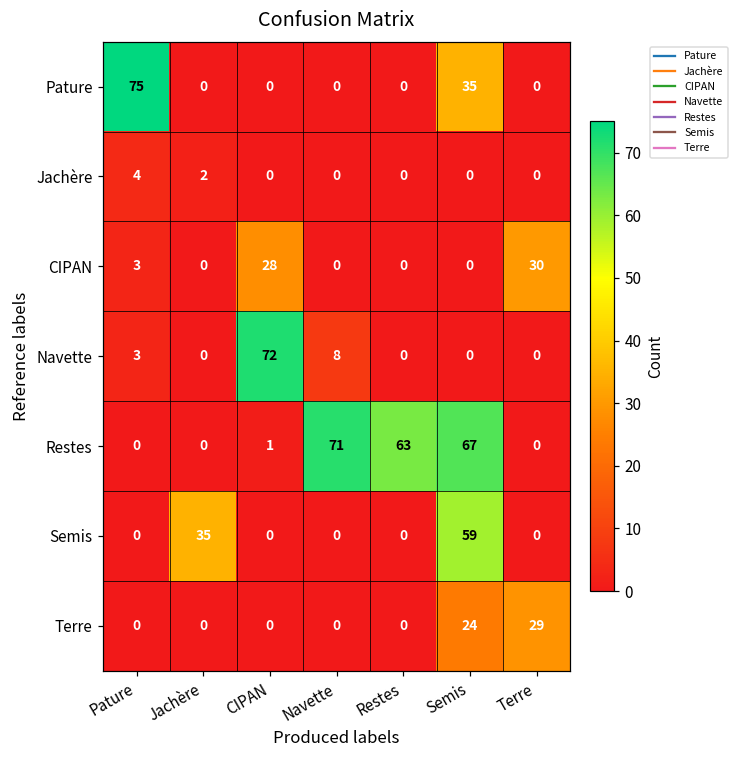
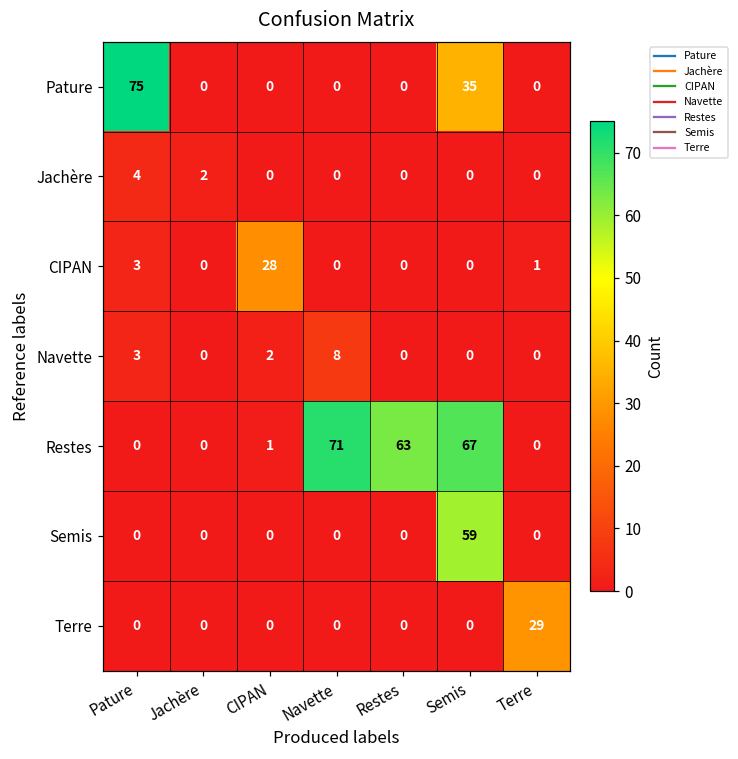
  {
    "Pature": {
      "Pature": 75,
      "Jachère": 0,
      "CIPAN": 0,
      "Navette": 0,
      "Restes": 0,
      "Semis": 35,
      "Terre": 0
    },
    "Jachère": {
      "Pature": 4,
      "Jachère": 2,
      "CIPAN": 0,
      "Navette": 0,
      "Restes": 0,
      "Semis": 0,
      "Terre": 0
    },
    "CIPAN": {
      "Pature": 3,
      "Jachère": 0,
      "CIPAN": 28,
      "Navette": 0,
      "Restes": 0,
      "Semis": 0,
-     "Terre": 30
+     "Terre": 1
    },
    "Navette": {
      "Pature": 3,
      "Jachère": 0,
-     "CIPAN": 72,
+     "CIPAN": 2,
      "Navette": 8,
      "Restes": 0,
      "Semis": 0,
      "Terre": 0
    },
    "Restes": {
      "Pature": 0,
      "Jachère": 0,
      "CIPAN": 1,
      "Navette": 71,
      "Restes": 63,
      "Semis": 67,
      "Terre": 0
    },
    "Semis": {
      "Pature": 0,
-     "Jachère": 35,
+     "Jachère": 0,
      "CIPAN": 0,
      "Navette": 0,
      "Restes": 0,
      "Semis": 59,
      "Terre": 0
    },
    "Terre": {
      "Pature": 0,
      "Jachère": 0,
      "CIPAN": 0,
      "Navette": 0,
      "Restes": 0,
-     "Semis": 24,
+     "Semis": 0,
      "Terre": 29
    }
  }
